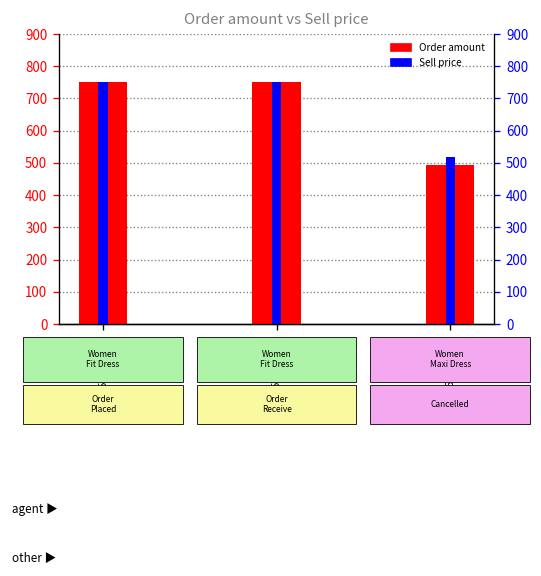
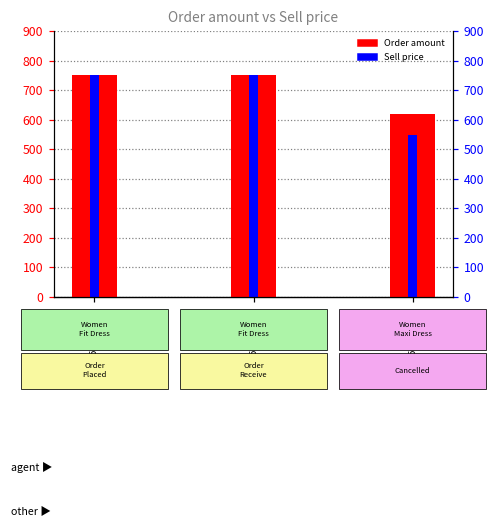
  {
    "Order amount": {
      "ORDSF1557820945": 750,
      "ORDSF1557487521": 750,
-     "ORDSF1556778194": 500
+     "ORDSF1556778194": 620
    },
    "Sell price": {
      "ORDSF1557820945": 750,
      "ORDSF1557487521": 750,
-     "ORDSF1556778194": 520
+     "ORDSF1556778194": 550
    }
  }
